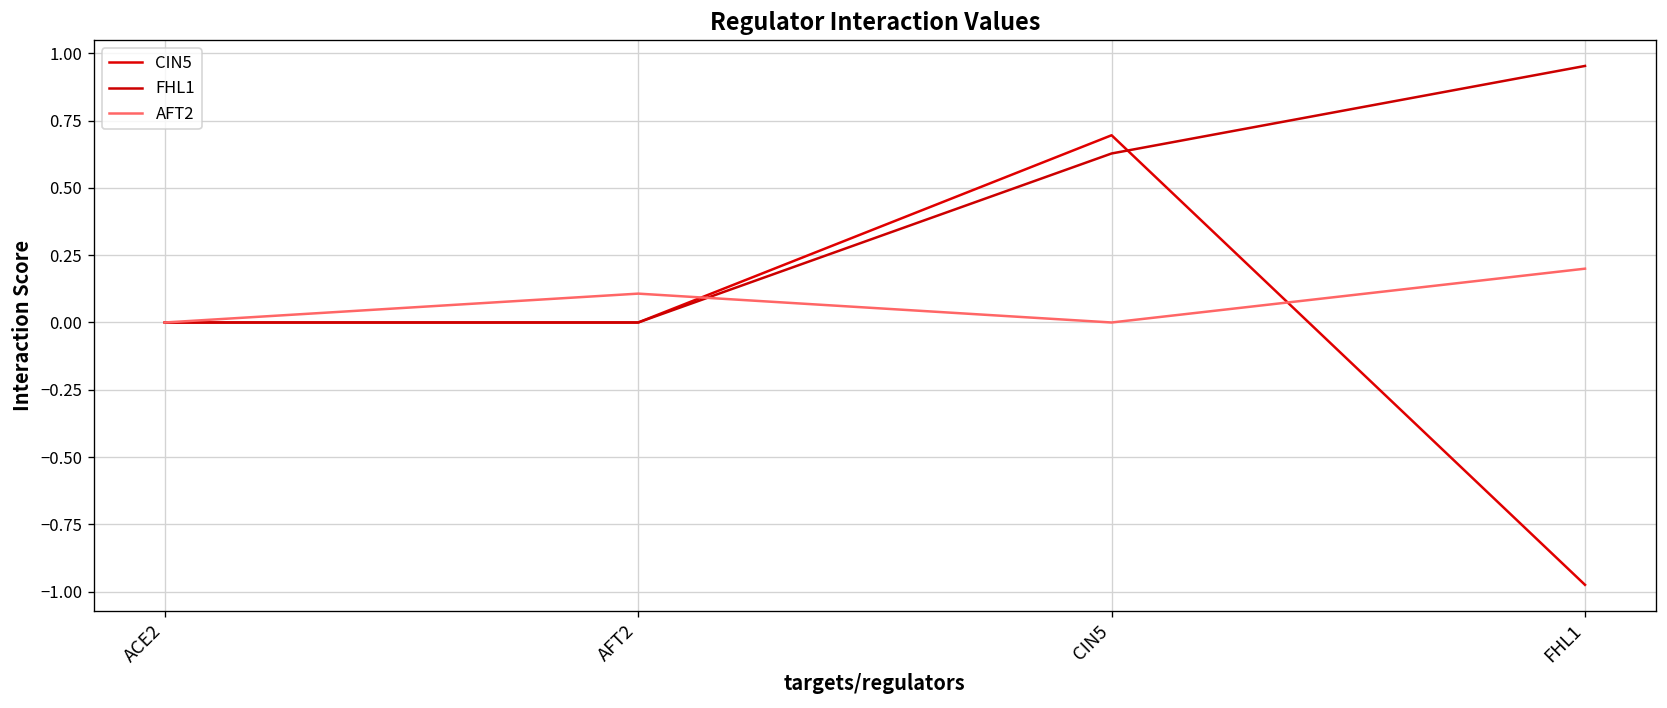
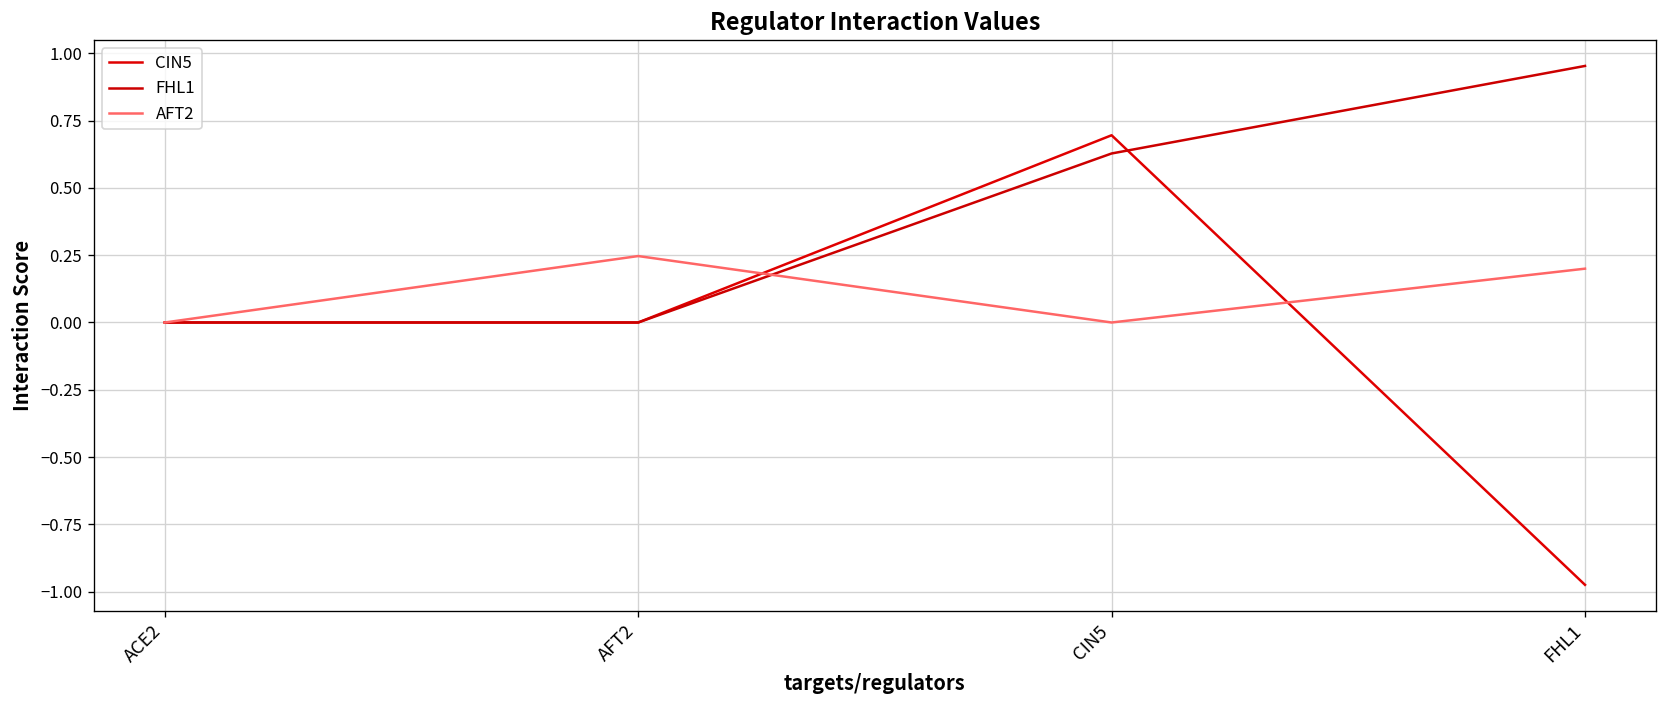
  {
    "AFT2": {
-     "AFT2": 0.11,
+     "AFT2": 0.25,
      "CIN5": 0.00,
      "FHL1": 0.20
    }
  }
